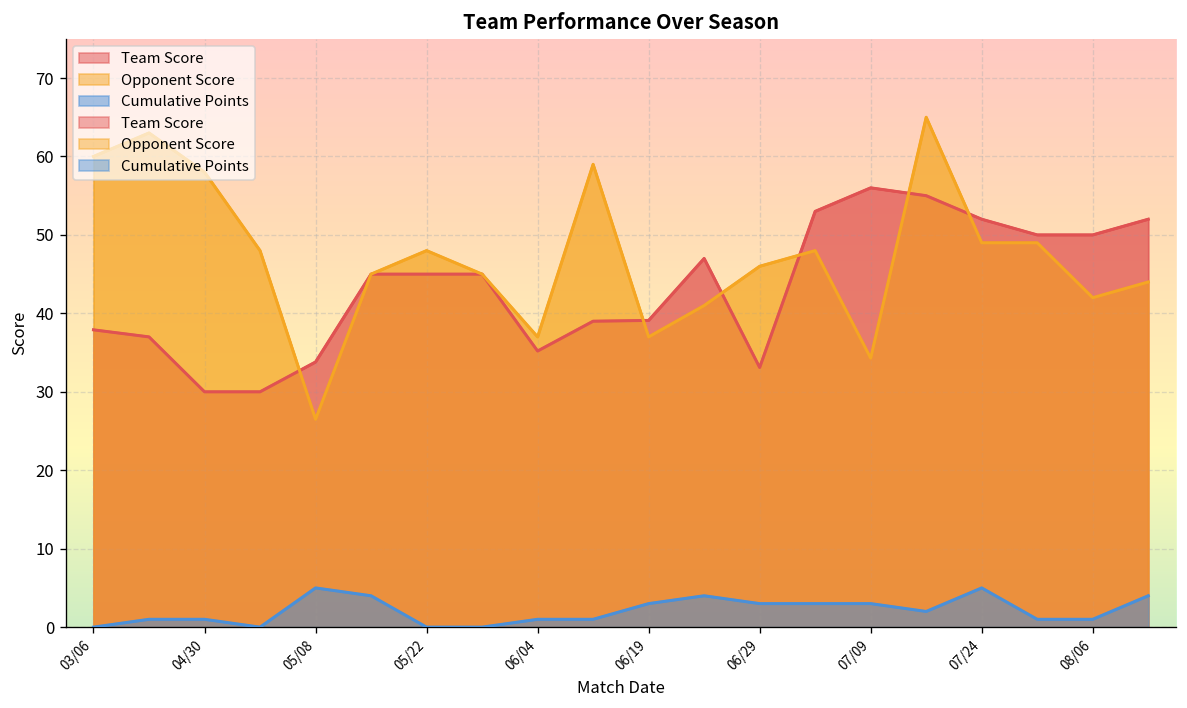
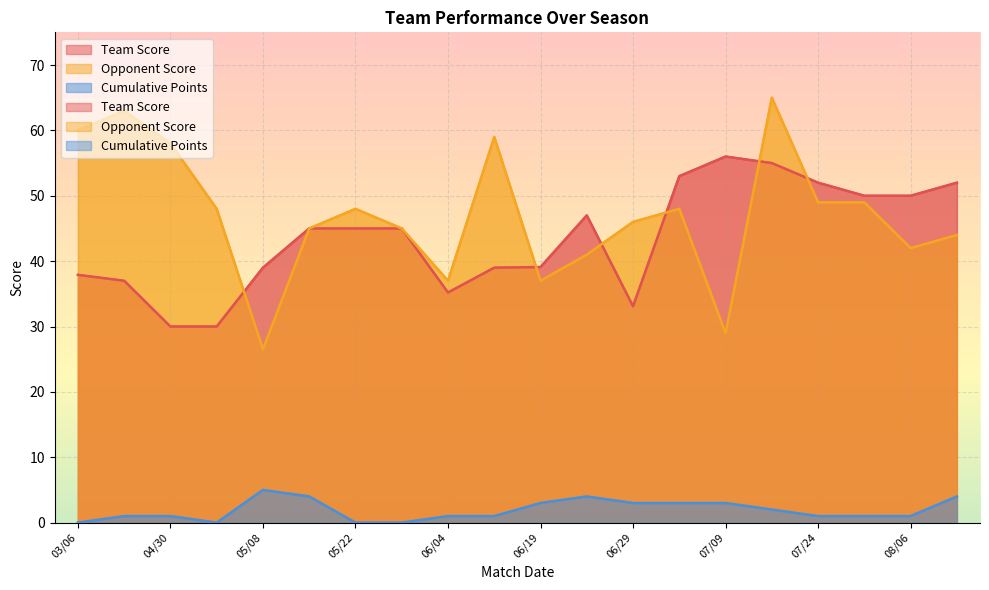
  {
    "Team Score": {
      "03/06": 38,
      "04/30": 30,
-     "05/08": 34,
+     "05/08": 39,
      "05/22": 45,
      "06/04": 35,
      "06/19": 39,
      "06/29": 33,
      "07/09": 56,
      "07/24": 52,
      "08/06": 50
    },
    "Opponent Score": {
      "05/08": 27,
      "05/22": 48,
      "06/04": 37,
      "06/19": 37,
      "06/29": 46,
-     "07/09": 34,
+     "07/09": 29,
      "07/24": 49,
      "08/06": 42
    },
    "Cumulative Points": {
      "03/06": 0,
      "04/30": 1,
      "05/08": 5,
      "05/22": 0,
      "06/04": 1,
      "06/19": 3,
      "06/29": 3,
      "07/09": 3,
-     "07/24": 5,
+     "07/24": 1,
      "08/06": 1
    }
  }
